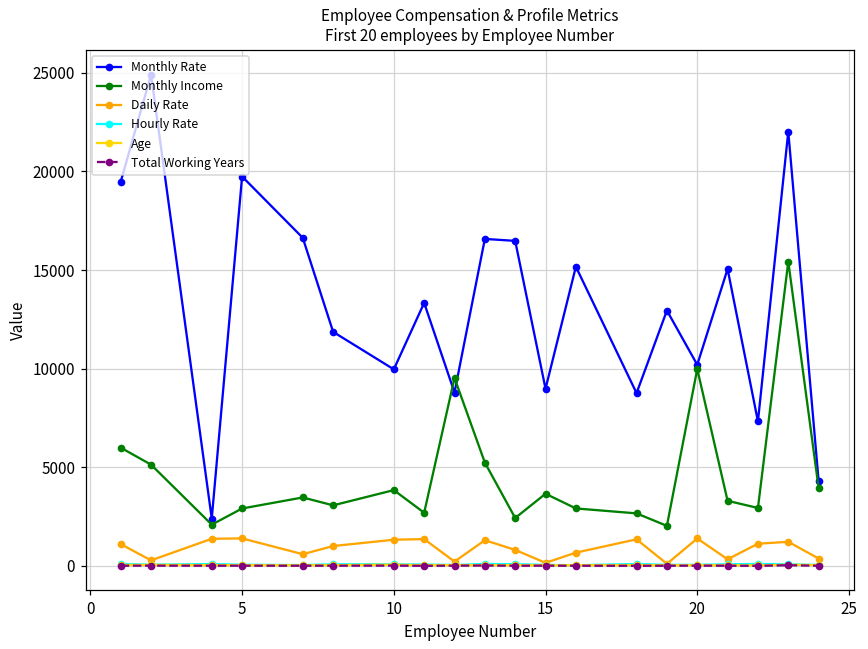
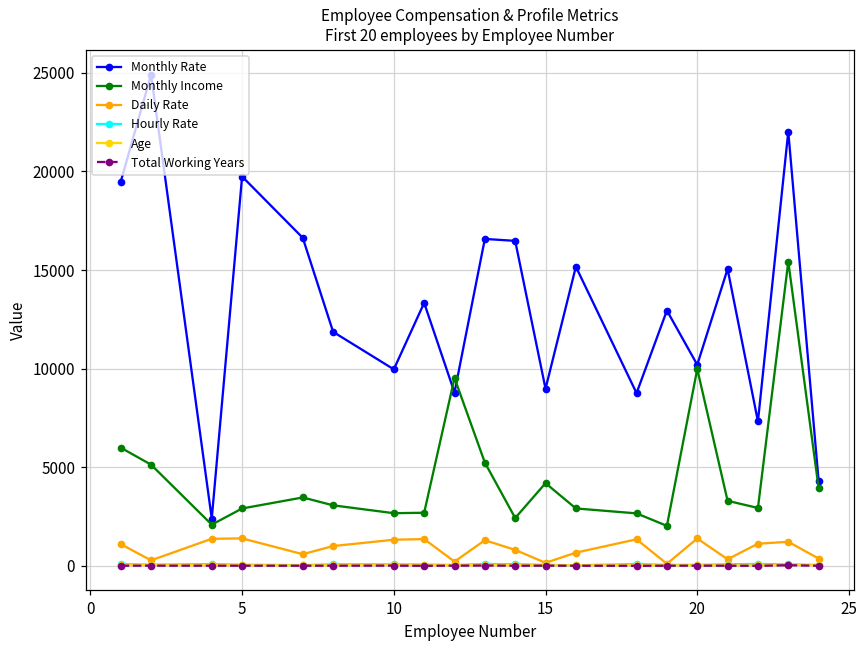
  {
    "Monthly Rate": {
      "5": 19700,
      "10": 10000,
      "15": 9000,
      "20": 10200
    },
    "Monthly Income": {
      "5": 2900,
-     "10": 3800,
-     "15": 3700,
+     "10": 2700,
+     "15": 4200,
      "20": 10000
    }
  }
